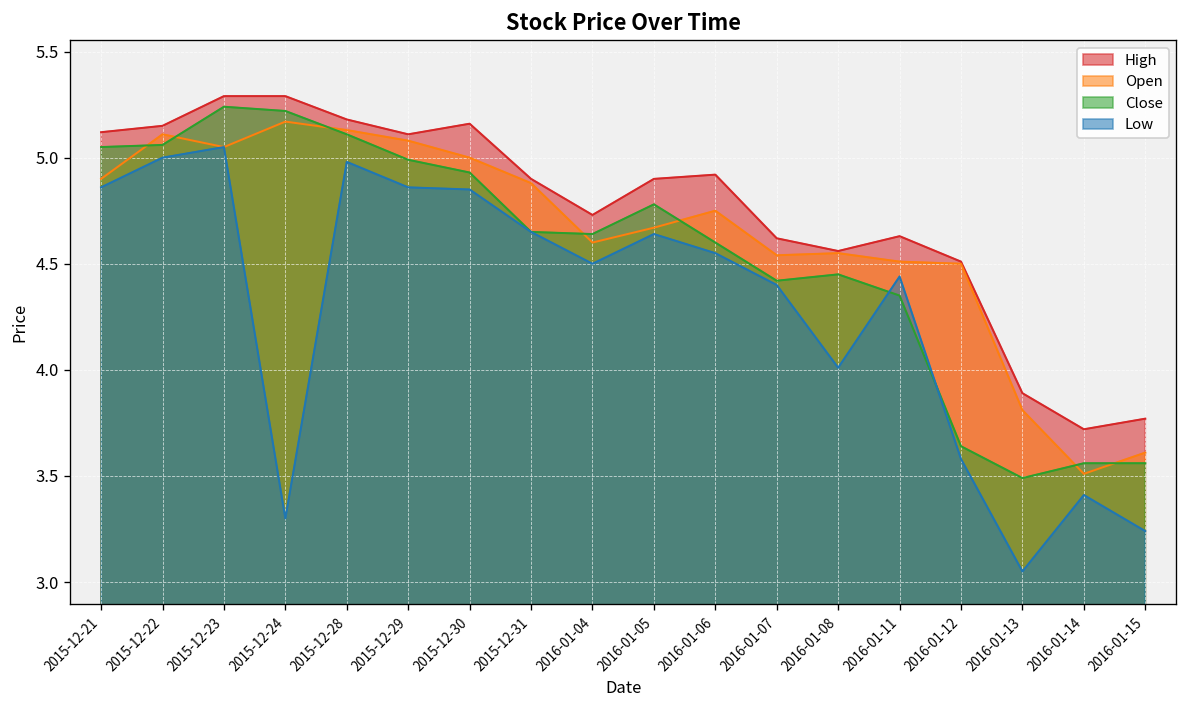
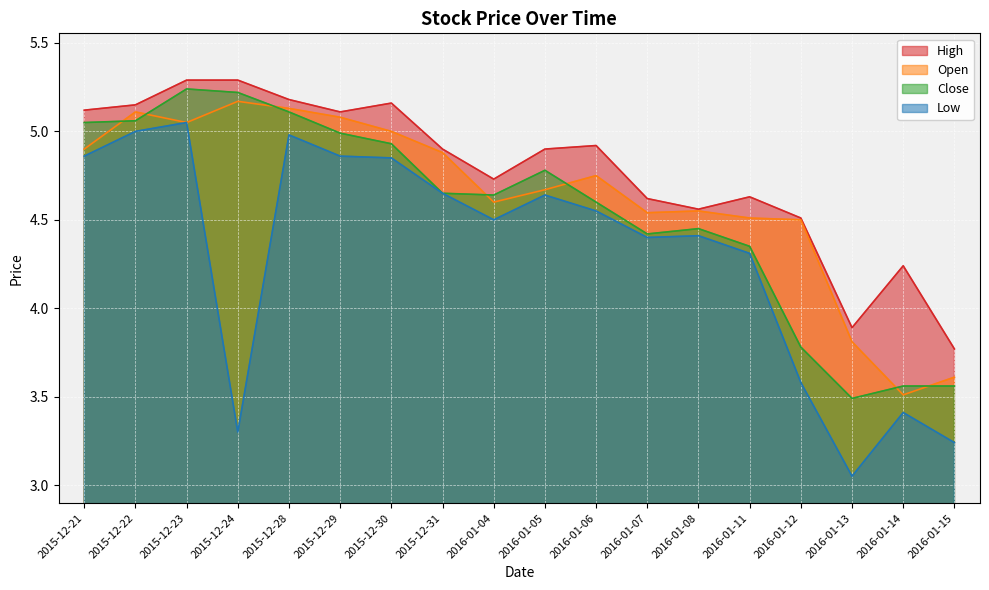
  {
    "High": {
      "2015-12-21": 5.12,
      "2015-12-22": 5.15,
      "2015-12-23": 5.29,
      "2015-12-24": 5.29,
      "2015-12-28": 5.18,
      "2015-12-29": 5.11,
      "2015-12-30": 5.16,
      "2015-12-31": 4.90,
      "2016-01-04": 4.73,
      "2016-01-05": 4.90,
      "2016-01-06": 4.92,
      "2016-01-07": 4.62,
      "2016-01-11": 4.63,
      "2016-01-13": 3.89,
-     "2016-01-14": 3.72,
+     "2016-01-14": 4.24,
      "2016-01-15": 3.77
    },
    "Open": {
      "2015-12-21": 4.90,
      "2015-12-22": 5.11,
      "2015-12-24": 5.17,
      "2015-12-28": 5.13,
      "2015-12-29": 5.08,
      "2015-12-30": 5.00,
      "2015-12-31": 4.88,
      "2016-01-04": 4.60,
      "2016-01-05": 4.67,
      "2016-01-06": 4.75,
      "2016-01-07": 4.54,
      "2016-01-11": 4.51,
      "2016-01-13": 3.81,
      "2016-01-14": 3.51,
      "2016-01-15": 3.61
    },
    "Close": {
      "2015-12-21": 5.05,
      "2015-12-22": 5.06,
      "2015-12-23": 5.24,
      "2015-12-24": 5.22,
      "2015-12-28": 5.11,
      "2015-12-29": 4.99,
      "2015-12-30": 4.93,
      "2016-01-04": 4.64,
      "2016-01-05": 4.78,
      "2016-01-06": 4.60,
      "2016-01-07": 4.42,
      "2016-01-08": 4.45,
      "2016-01-11": 4.35,
-     "2016-01-12": 3.64,
+     "2016-01-12": 3.78,
      "2016-01-13": 3.49,
      "2016-01-14": 3.56,
      "2016-01-15": 3.56
    },
    "Low": {
      "2015-12-21": 4.86,
      "2015-12-22": 5.00,
      "2015-12-24": 3.30,
      "2015-12-28": 4.98,
      "2015-12-29": 4.86,
      "2015-12-30": 4.85,
      "2016-01-04": 4.50,
      "2016-01-05": 4.64,
      "2016-01-06": 4.55,
      "2016-01-07": 4.40,
-     "2016-01-08": 4.01,
-     "2016-01-11": 4.44,
+     "2016-01-08": 4.41,
+     "2016-01-11": 4.31,
      "2016-01-12": 3.58,
      "2016-01-13": 3.05,
      "2016-01-14": 3.41,
      "2016-01-15": 3.24
    }
  }
